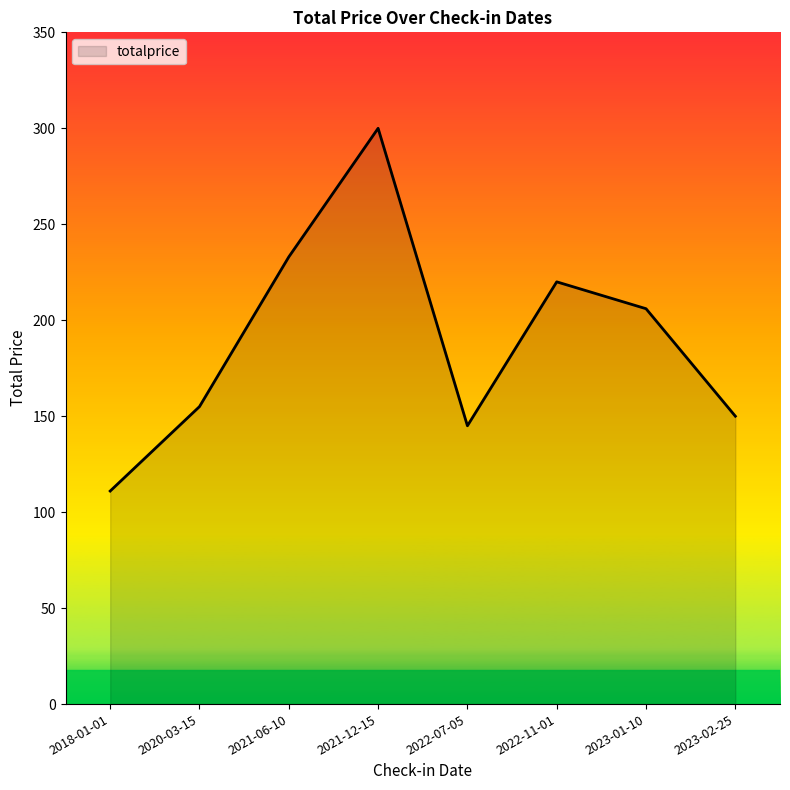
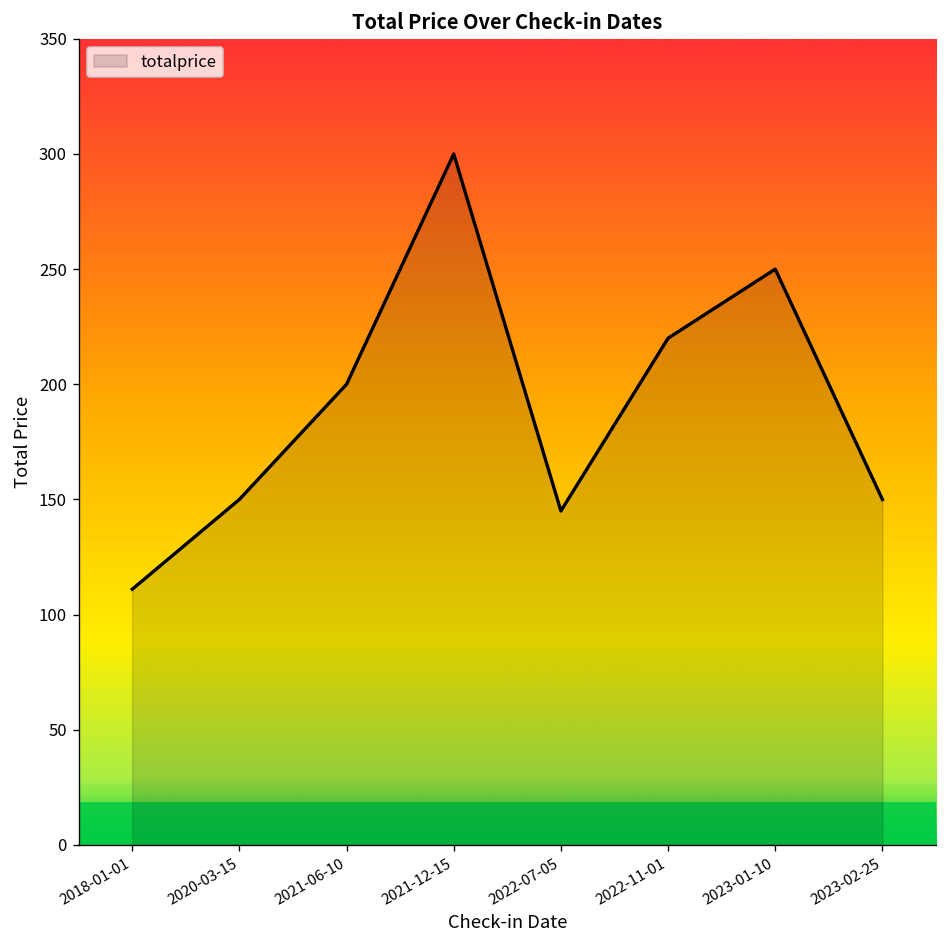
  {
    "2018-01-01": 111,
-   "2020-03-15": 155,
-   "2021-06-10": 233,
+   "2020-03-15": 150,
+   "2021-06-10": 200,
    "2021-12-15": 300,
    "2022-07-05": 145,
    "2022-11-01": 220,
-   "2023-01-10": 206,
+   "2023-01-10": 250,
    "2023-02-25": 150
  }
